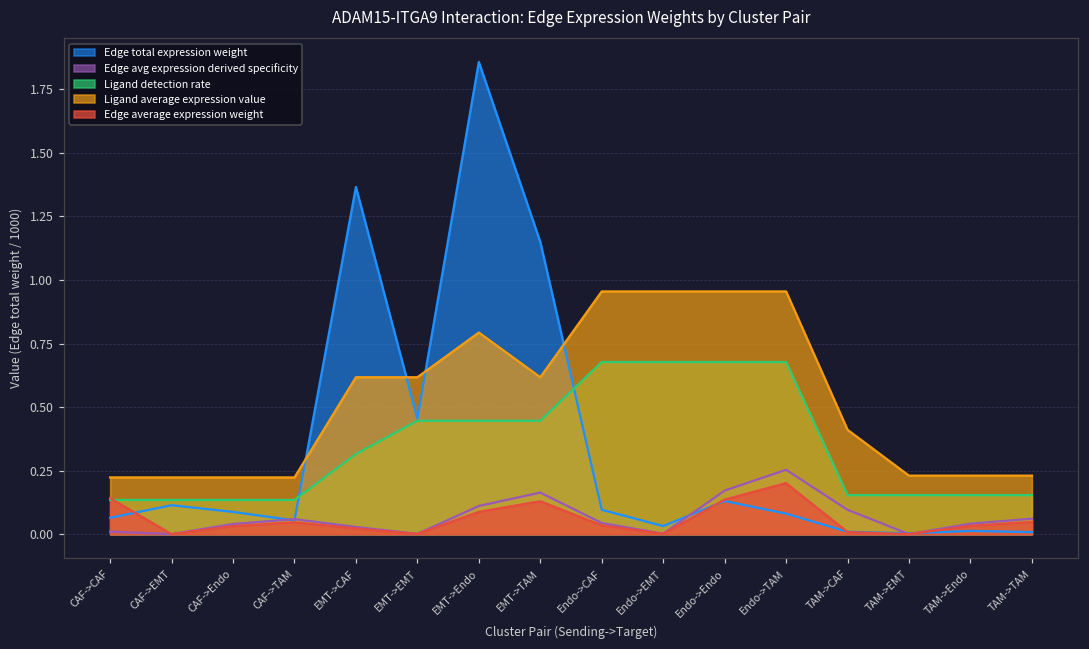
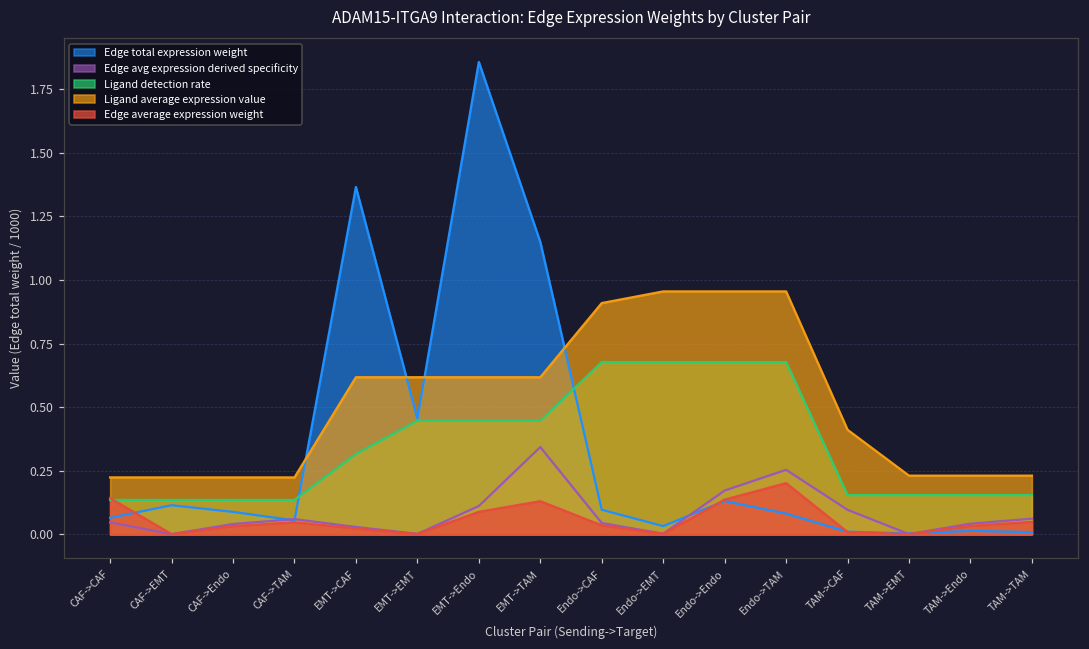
  {
    "Edge total expression weight": {
      "CAF->CAF": 0.06,
      "CAF->EMT": 0.11,
      "CAF->Endo": 0.09,
      "EMT->CAF": 1.37,
      "EMT->Endo": 1.86,
      "EMT->TAM": 1.15,
      "Endo->CAF": 0.10,
      "Endo->EMT": 0.03,
      "Endo->TAM": 0.08,
      "TAM->Endo": 0.01,
      "TAM->TAM": 0.01
    },
    "Edge avg expression derived specificity": {
-     "CAF->CAF": 0.01,
+     "CAF->CAF": 0.05,
      "EMT->Endo": 0.11,
-     "EMT->TAM": 0.16,
+     "EMT->TAM": 0.34,
      "Endo->Endo": 0.17,
      "Endo->TAM": 0.25,
      "TAM->CAF": 0.10,
      "TAM->TAM": 0.06
    },
    "Ligand detection rate": {
      "CAF->EMT": 0.13,
      "CAF->Endo": 0.13,
      "CAF->TAM": 0.13,
      "EMT->CAF": 0.32,
      "EMT->Endo": 0.45,
      "EMT->TAM": 0.45,
      "Endo->CAF": 0.68,
      "Endo->EMT": 0.68,
      "Endo->Endo": 0.68,
      "Endo->TAM": 0.68,
      "TAM->CAF": 0.15,
      "TAM->EMT": 0.15,
      "TAM->Endo": 0.15,
      "TAM->TAM": 0.15
    },
    "Ligand average expression value": {
      "CAF->CAF": 0.22,
      "CAF->EMT": 0.22,
      "CAF->Endo": 0.22,
      "CAF->TAM": 0.22,
      "EMT->CAF": 0.62,
      "EMT->EMT": 0.62,
-     "EMT->Endo": 0.79,
+     "EMT->Endo": 0.62,
      "EMT->TAM": 0.62,
-     "Endo->CAF": 0.96,
+     "Endo->CAF": 0.91,
      "Endo->EMT": 0.96,
      "Endo->Endo": 0.96,
      "Endo->TAM": 0.96,
      "TAM->CAF": 0.41,
      "TAM->EMT": 0.23,
      "TAM->Endo": 0.23,
      "TAM->TAM": 0.23
    },
    "Edge average expression weight": {
      "EMT->Endo": 0.09,
      "EMT->TAM": 0.13,
      "Endo->TAM": 0.20,
      "TAM->TAM": 0.05
    }
  }
